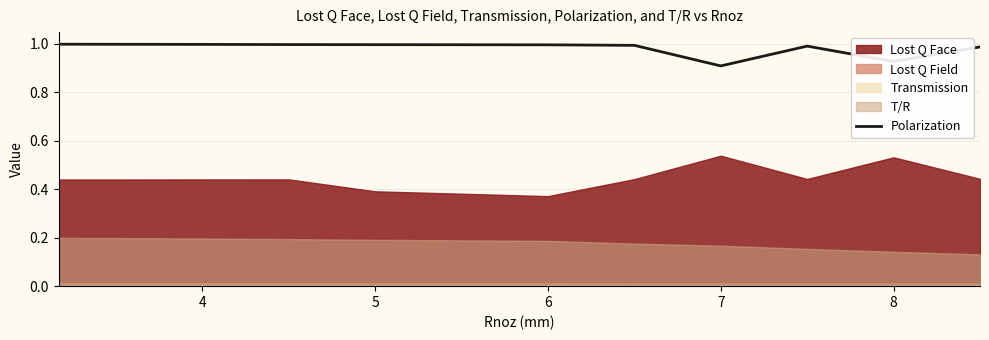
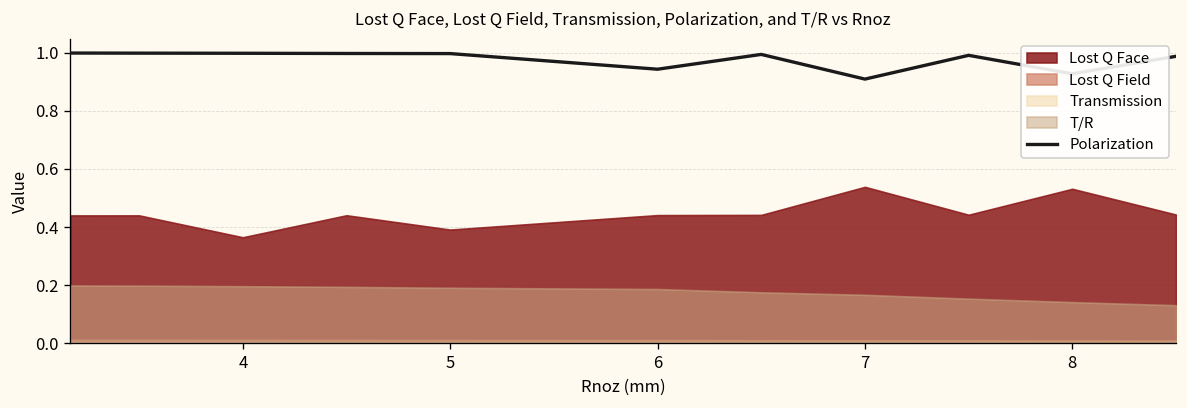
  {
    "Lost Q Face": {
-     "4": 0.44,
+     "4": 0.36,
      "5": 0.39,
-     "6": 0.37,
+     "6": 0.44,
      "7": 0.54,
      "8": 0.53
    },
    "Polarization": {
      "4": 1.00,
      "5": 1.00,
-     "6": 1.00,
+     "6": 0.94,
      "7": 0.91
    }
  }
